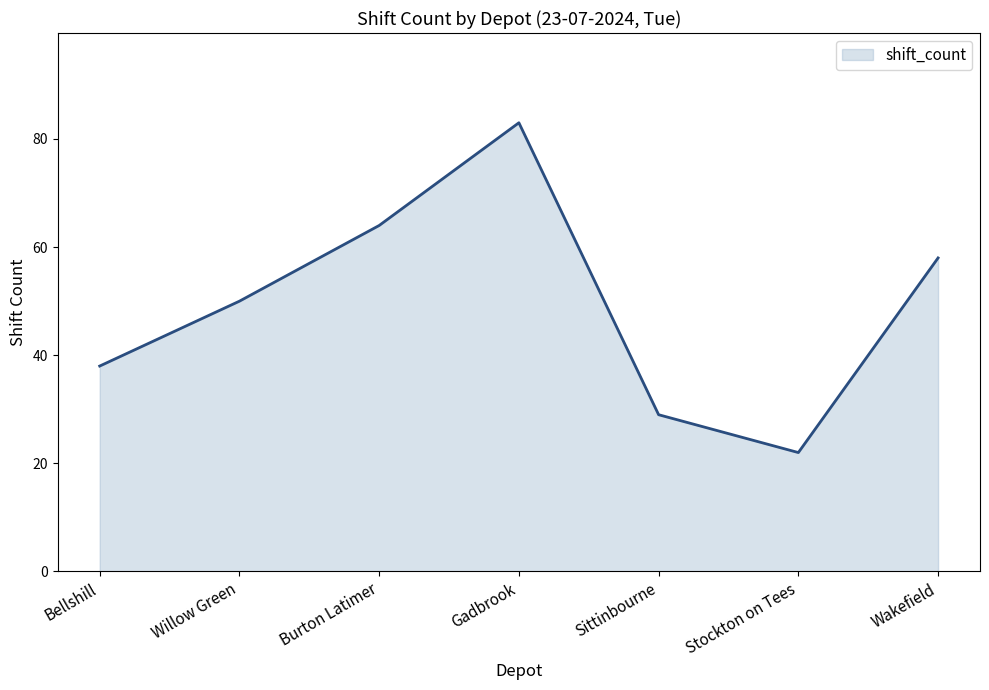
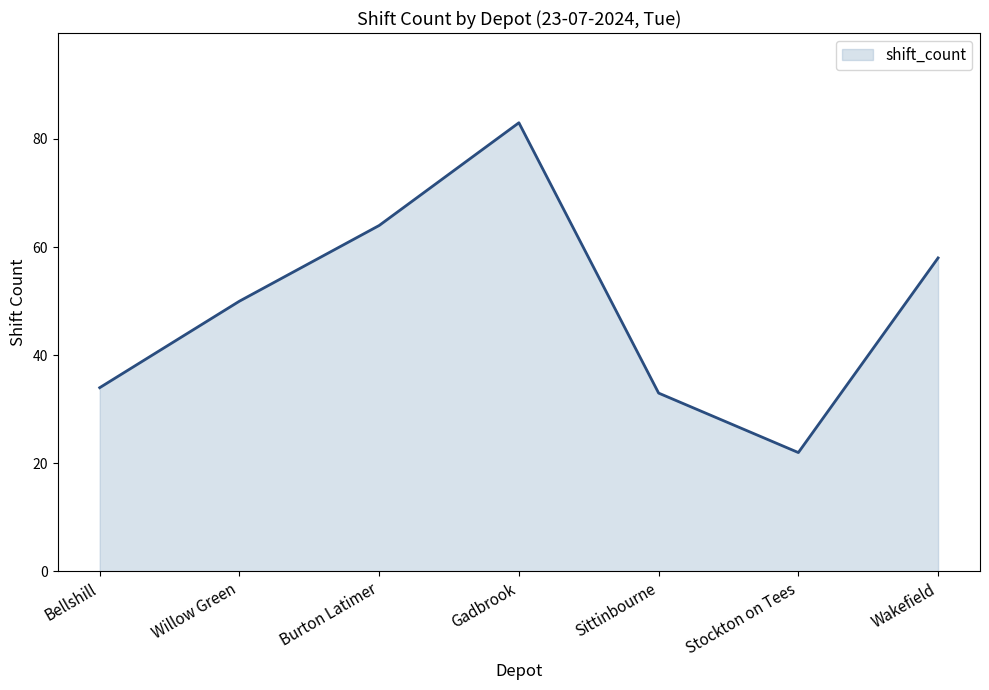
  {
-   "Bellshill": 38,
+   "Bellshill": 34,
    "Willow Green": 50,
    "Burton Latimer": 64,
    "Gadbrook": 83,
-   "Sittinbourne": 29,
+   "Sittinbourne": 33,
    "Stockton on Tees": 22,
    "Wakefield": 58
  }
